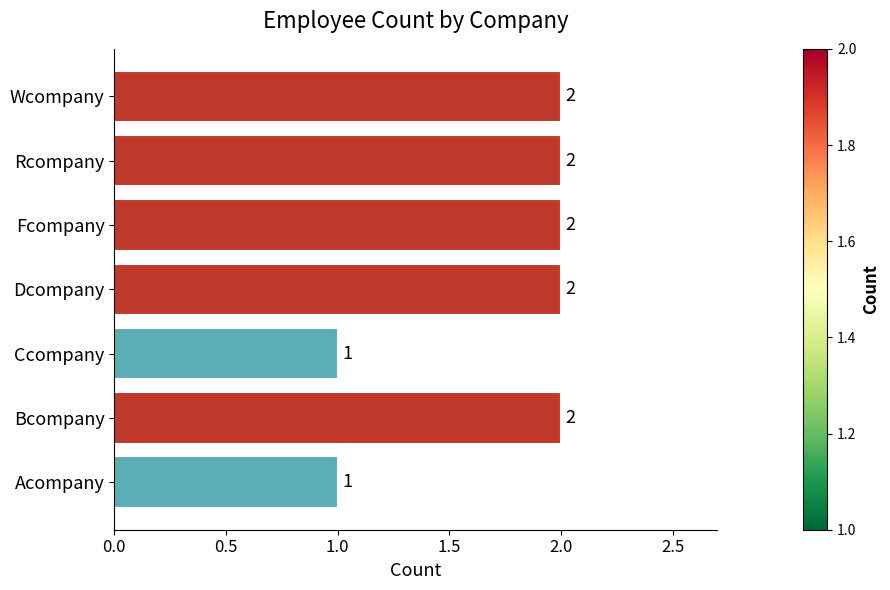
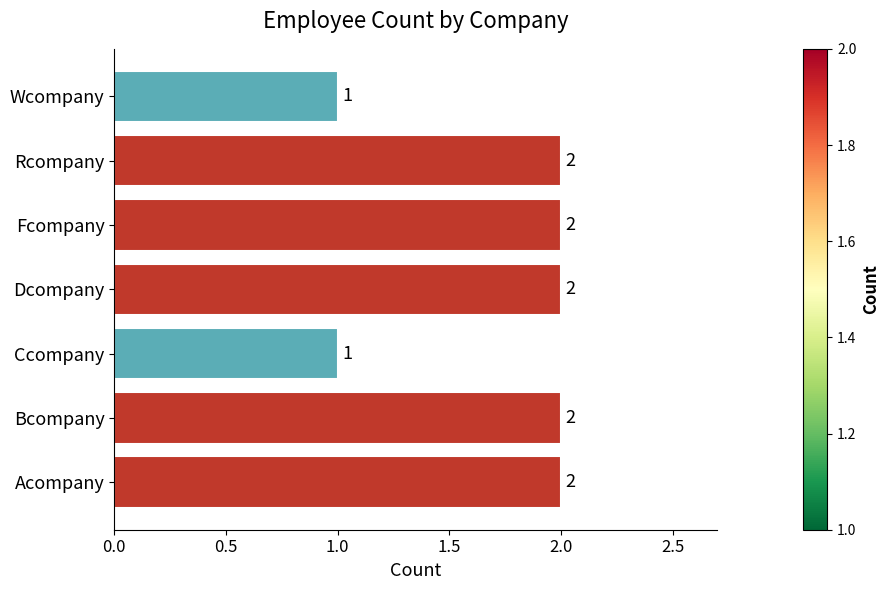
  {
-   "Wcompany": 2,
+   "Wcompany": 1,
    "Rcompany": 2,
    "Fcompany": 2,
    "Dcompany": 2,
    "Ccompany": 1,
    "Bcompany": 2,
-   "Acompany": 1
+   "Acompany": 2
  }
